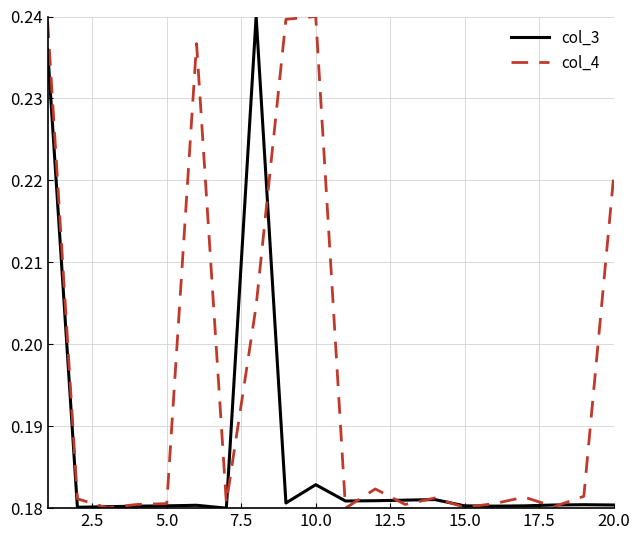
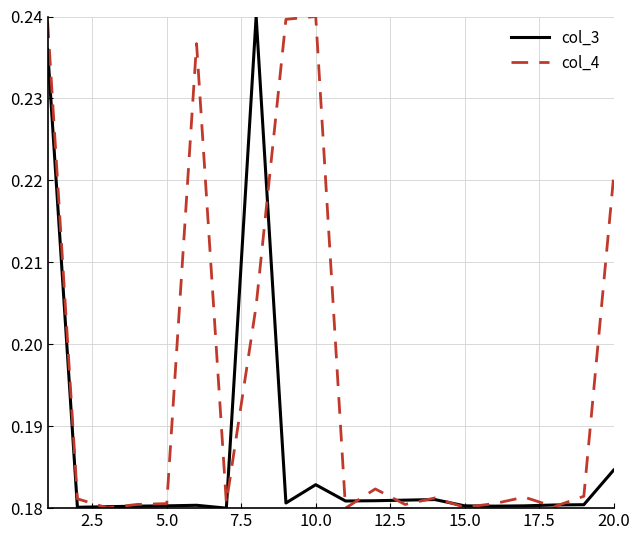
  {
    "col_3": {
      "10.0": 0.183,
-     "20.0": 0.180
+     "20.0": 0.185
    },
    "col_4": {
      "10.0": 0.240,
      "20.0": 0.220
    }
  }
